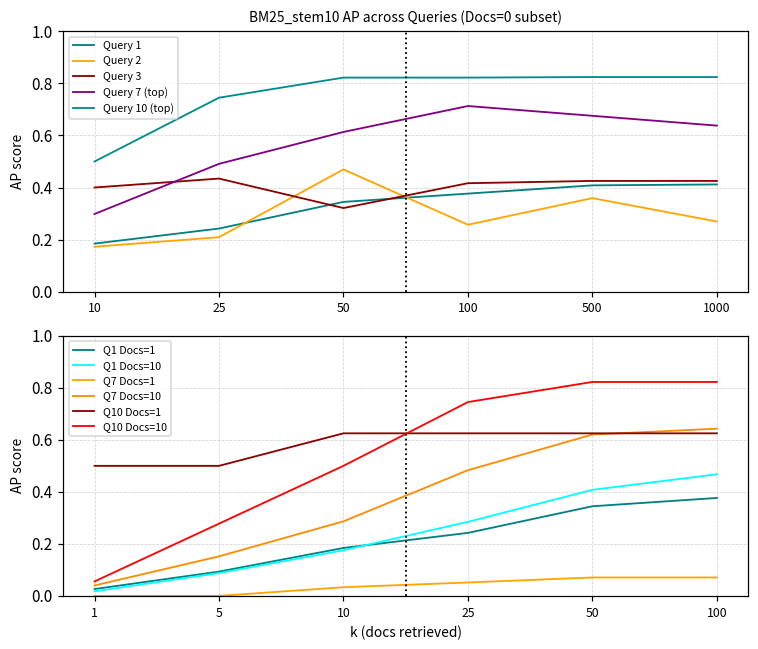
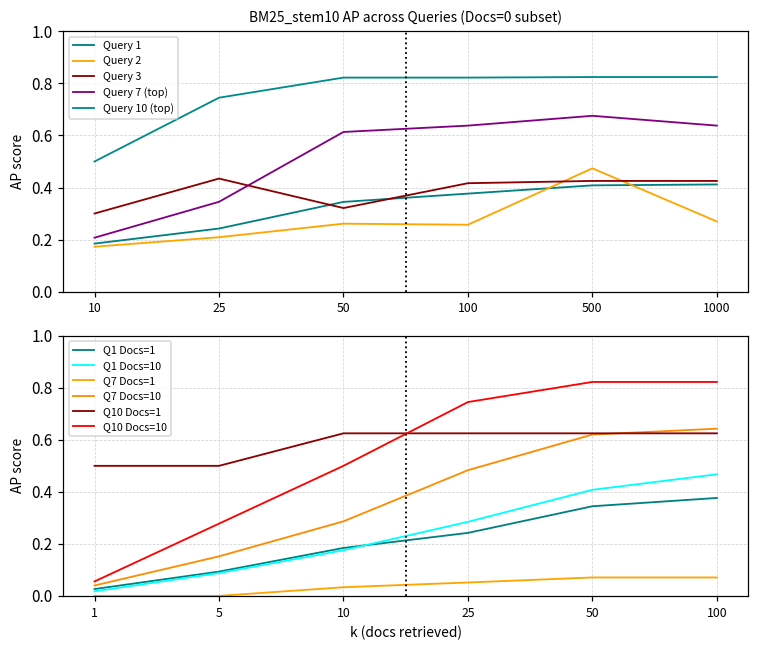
  {
    "BM25_stem10 AP across Queries (Docs=0 subset)": {
      "Query 2": {
        "10": 0.17,
        "25": 0.21,
-       "50": 0.47,
+       "50": 0.26,
        "100": 0.26,
-       "500": 0.36,
+       "500": 0.47,
        "1000": 0.27
      },
      "Query 3": {
-       "10": 0.4,
+       "10": 0.3,
        "25": 0.43,
        "50": 0.32,
        "100": 0.42,
        "500": 0.43,
        "1000": 0.43
      },
      "Query 7 (top)": {
-       "10": 0.30,
-       "25": 0.49,
+       "10": 0.21,
+       "25": 0.34,
        "50": 0.61,
-       "100": 0.71,
+       "100": 0.64,
        "500": 0.68,
        "1000": 0.64
      }
    }
  }
